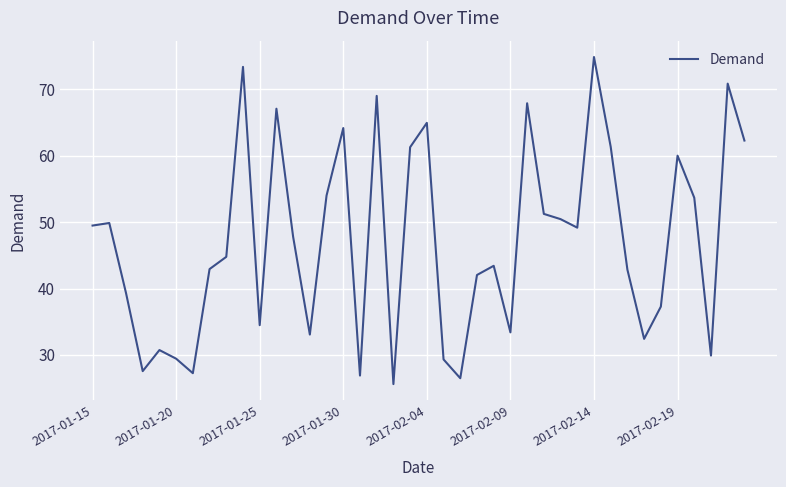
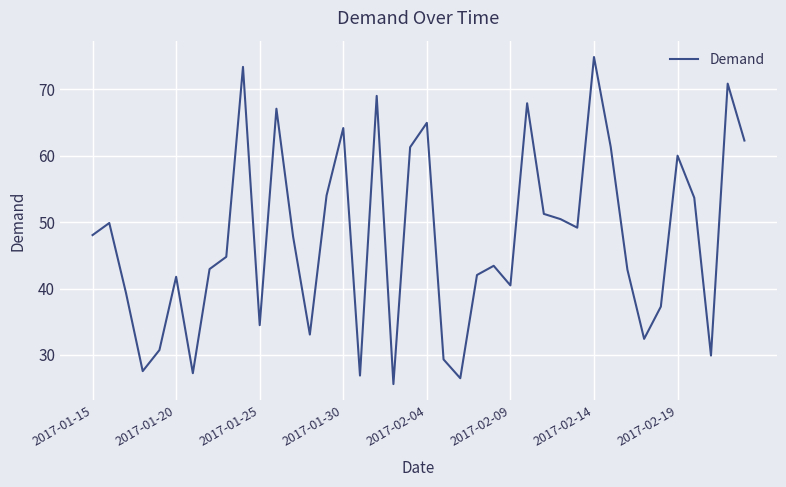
  {
-   "2017-01-15": 49,
-   "2017-01-20": 29,
+   "2017-01-15": 48,
+   "2017-01-20": 42,
    "2017-01-25": 34,
    "2017-01-30": 64,
    "2017-02-04": 65,
-   "2017-02-09": 33,
+   "2017-02-09": 40,
    "2017-02-14": 75,
    "2017-02-19": 60
  }
